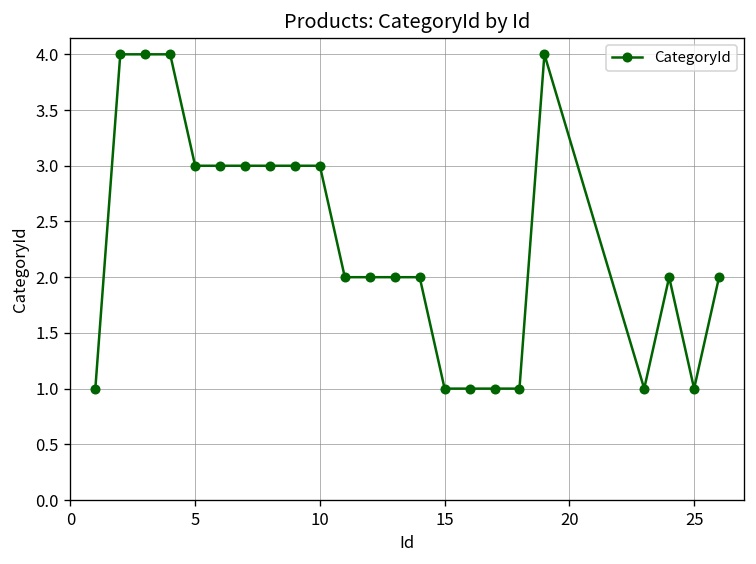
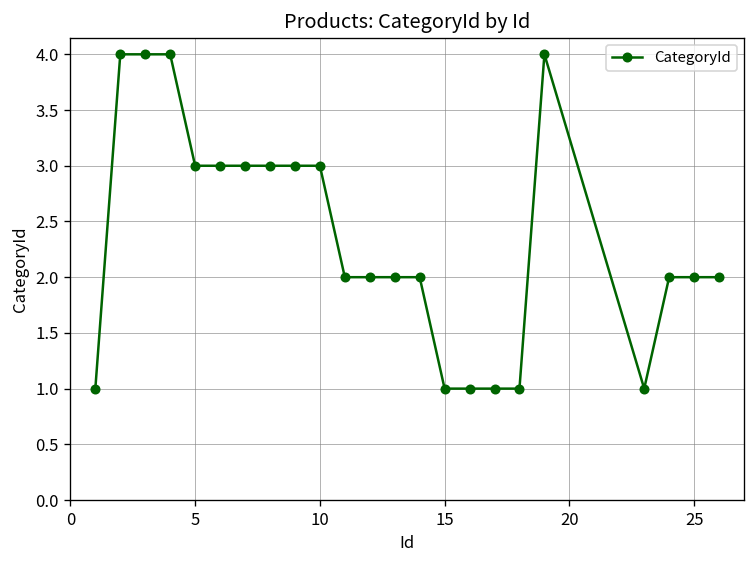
  {
    "5": 3,
    "10": 3,
    "15": 1,
-   "25": 1
+   "25": 2
  }
